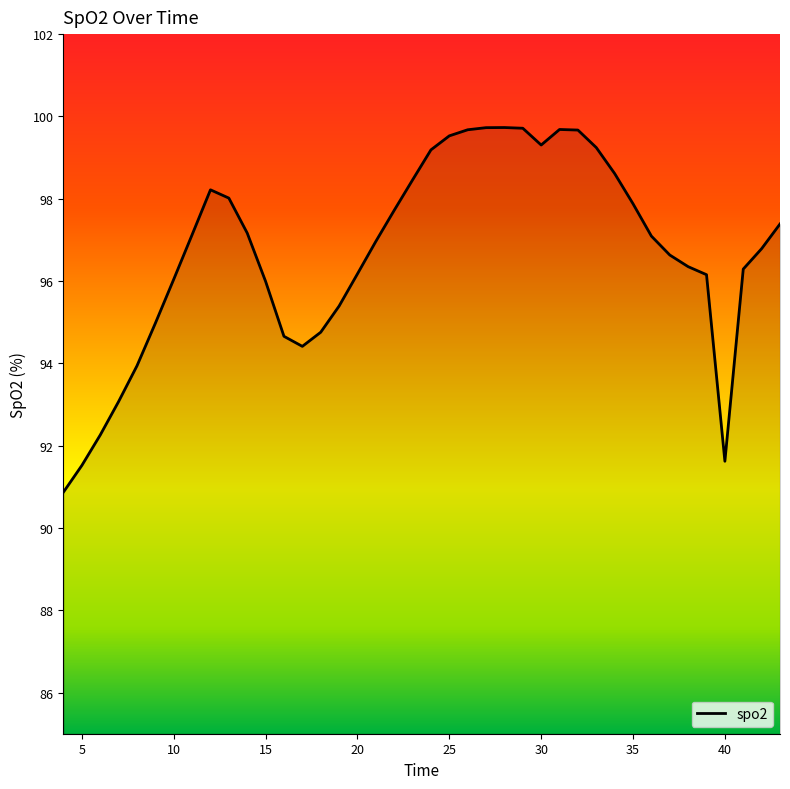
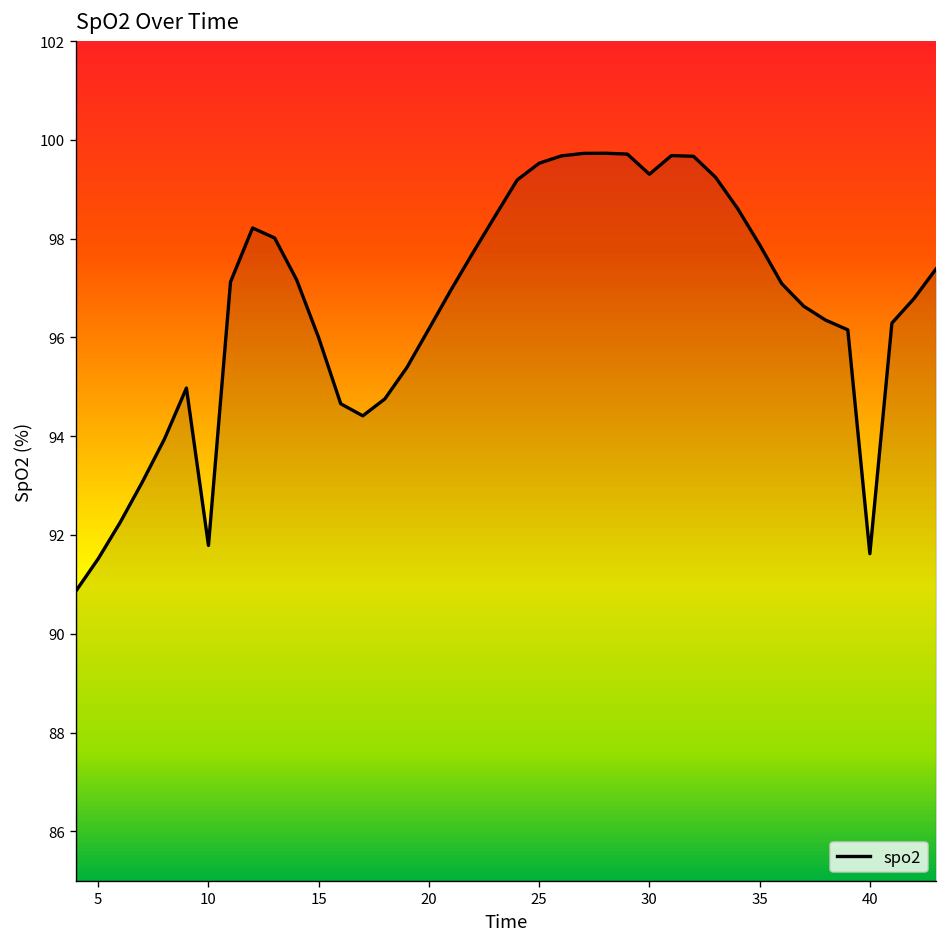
  {
    "5": 91.5,
-   "10": 96.0,
+   "10": 91.8,
    "15": 96.0,
    "20": 96.2,
    "25": 99.5,
    "30": 99.3,
    "35": 97.9,
    "40": 91.6
  }
